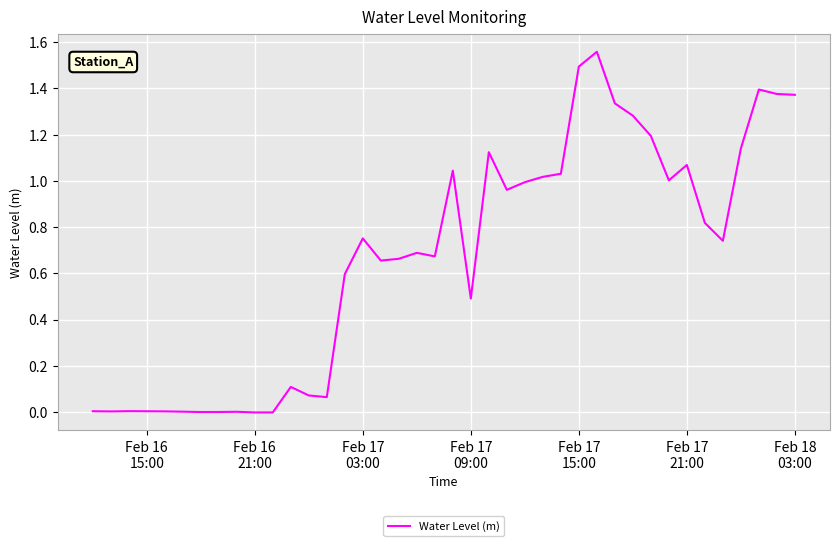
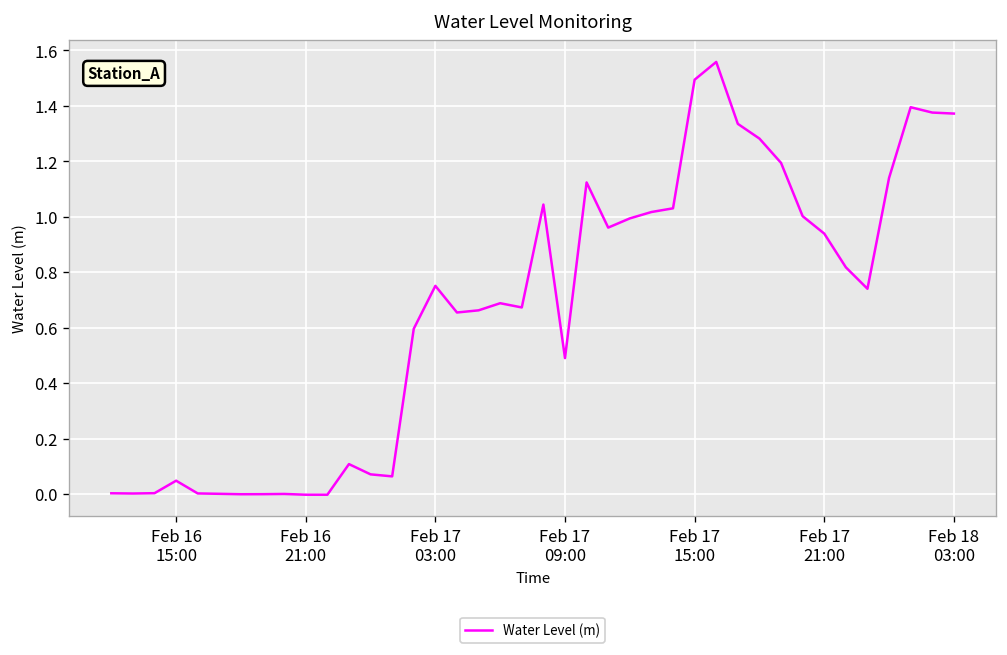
  {
-   "Feb 16 15:00": 0.00,
+   "Feb 16 15:00": 0.05,
    "Feb 16 21:00": 0.00,
    "Feb 17 03:00": 0.75,
    "Feb 17 09:00": 0.49,
    "Feb 17 15:00": 1.49,
-   "Feb 17 21:00": 1.07,
+   "Feb 17 21:00": 0.94,
    "Feb 18 03:00": 1.37
  }
